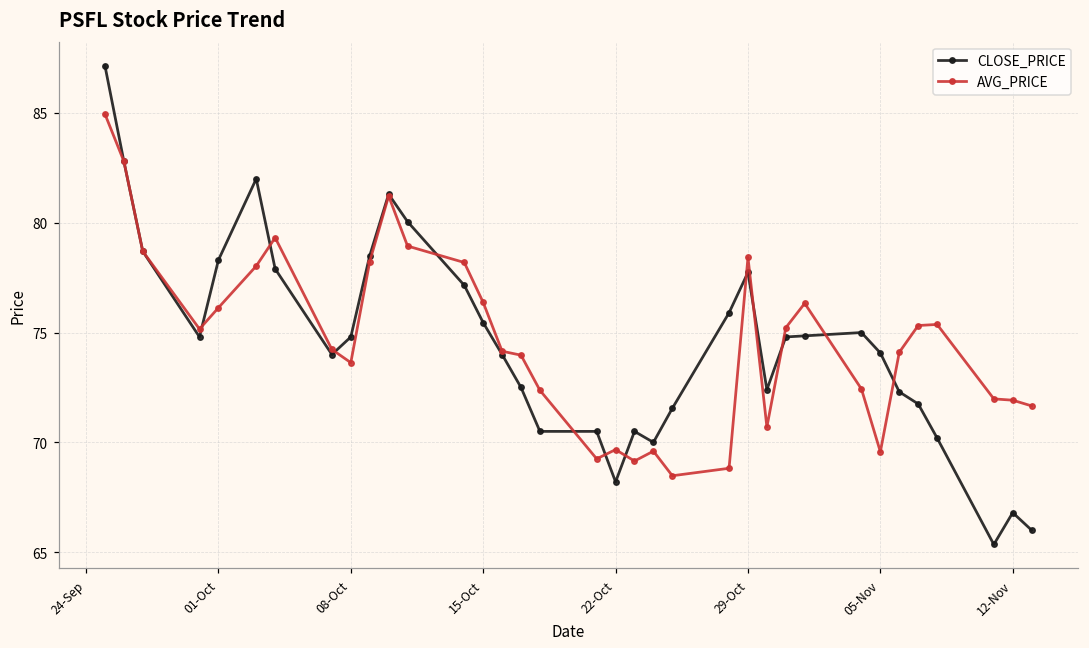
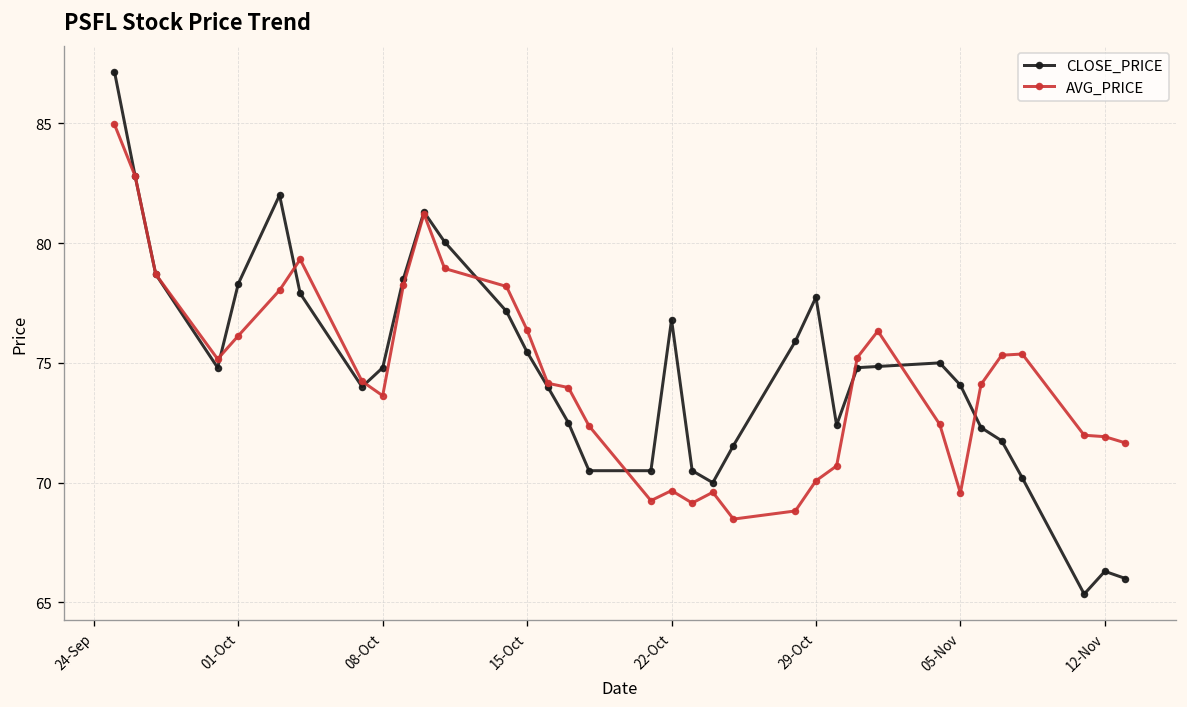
  {
    "CLOSE_PRICE": {
      "01-Oct": 78.3,
      "08-Oct": 74.8,
      "15-Oct": 75.5,
-     "22-Oct": 68.2,
+     "22-Oct": 76.8,
      "29-Oct": 77.7,
      "05-Nov": 74.1,
-     "12-Nov": 66.8
+     "12-Nov": 66.3
    },
    "AVG_PRICE": {
      "01-Oct": 76.1,
      "08-Oct": 73.6,
      "15-Oct": 76.4,
      "22-Oct": 69.7,
-     "29-Oct": 78.4,
+     "29-Oct": 70.1,
      "05-Nov": 69.6,
      "12-Nov": 71.9
    }
  }
